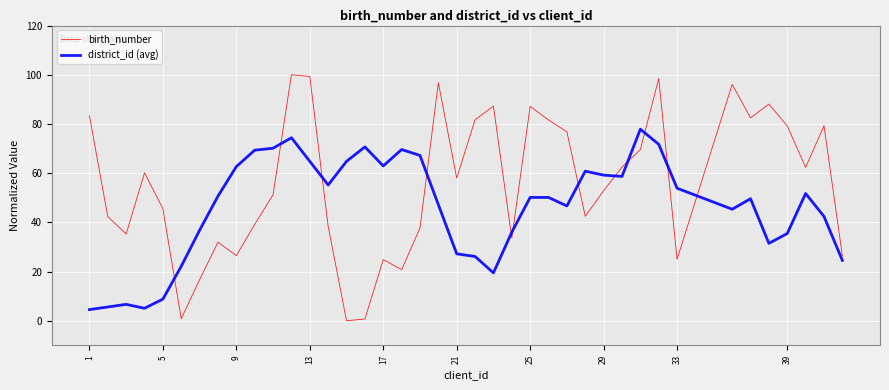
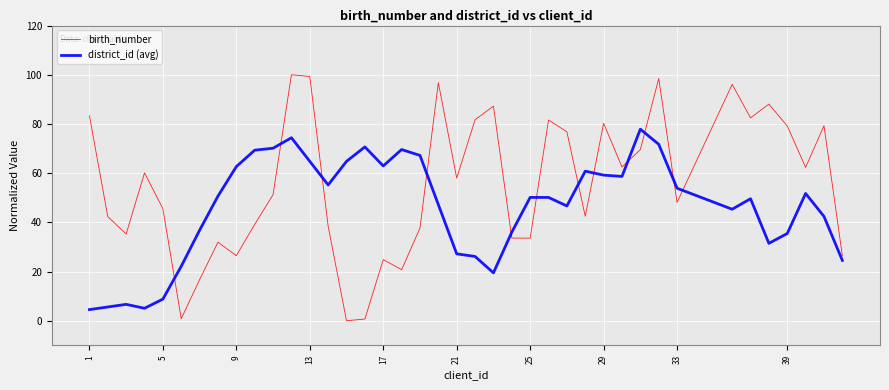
  {
    "birth_number": {
      "1": 83,
      "5": 46,
      "9": 26,
      "13": 99,
      "17": 25,
      "21": 58,
-     "25": 87,
-     "29": 53,
-     "33": 25,
+     "25": 34,
+     "29": 80,
+     "33": 48,
      "39": 79
    },
    "district_id (avg)": {
      "1": 5,
      "5": 9,
      "9": 63,
      "13": 65,
      "17": 63,
      "21": 27,
      "25": 50,
      "29": 59,
      "33": 54,
      "39": 35
    }
  }
